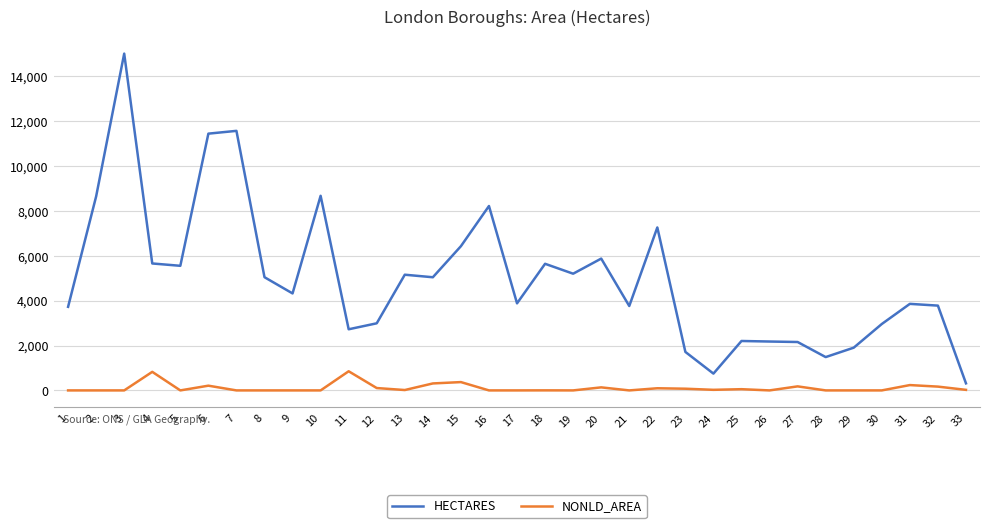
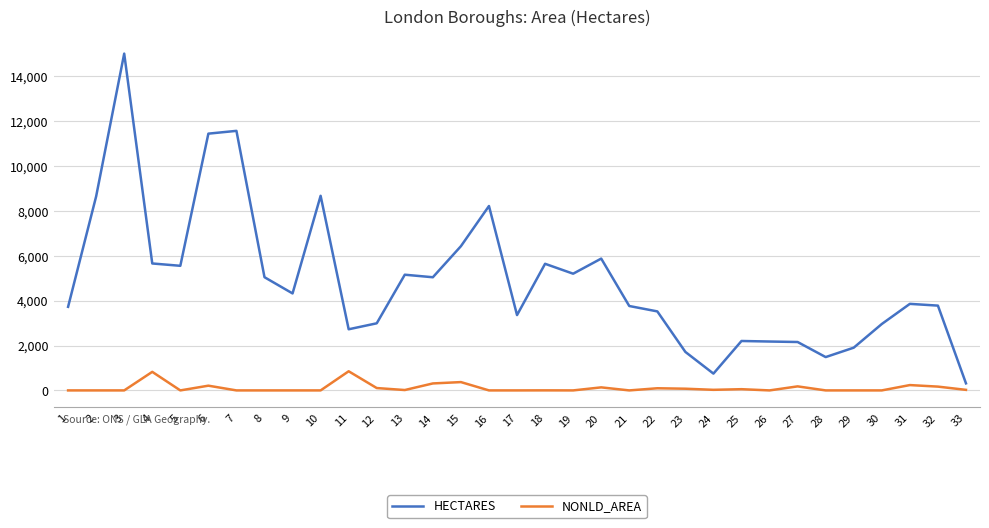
  {
    "HECTARES": {
      "1": "3,700",
      "2": "8,600",
      "3": "15,000",
      "4": "5,700",
      "5": "5,600",
      "6": "11,400",
      "7": "11,600",
      "8": "5,000",
      "9": "4,300",
      "10": "8,700",
      "11": "2,700",
      "12": "3,000",
      "13": "5,200",
      "14": "5,000",
      "15": "6,400",
      "16": "8,200",
-     "17": "3,900",
+     "17": "3,400",
      "18": "5,600",
      "19": "5,200",
      "20": "5,900",
      "21": "3,800",
-     "22": "7,300",
+     "22": "3,500",
      "23": "1,700",
      "24": "700",
      "25": "2,200",
      "26": "2,200",
      "27": "2,200",
      "28": "1,500",
      "29": "1,900",
      "30": "3,000",
      "31": "3,900",
      "32": "3,800",
      "33": "300"
    },
    "NONLD_AREA": {
      "1": "0",
      "2": "0",
      "3": "0",
      "4": "800",
      "5": "0",
      "6": "200",
      "7": "0",
      "8": "0",
      "9": "0",
      "10": "0",
      "11": "900",
      "12": "100",
      "13": "0",
      "14": "300",
      "15": "400",
      "16": "0",
      "17": "0",
      "18": "0",
      "19": "0",
      "20": "100",
      "21": "0",
      "22": "100",
      "23": "100",
      "24": "0",
      "25": "100",
      "26": "0",
      "27": "200",
      "28": "0",
      "29": "0",
      "30": "0",
      "31": "200",
      "32": "200",
      "33": "0"
    }
  }
